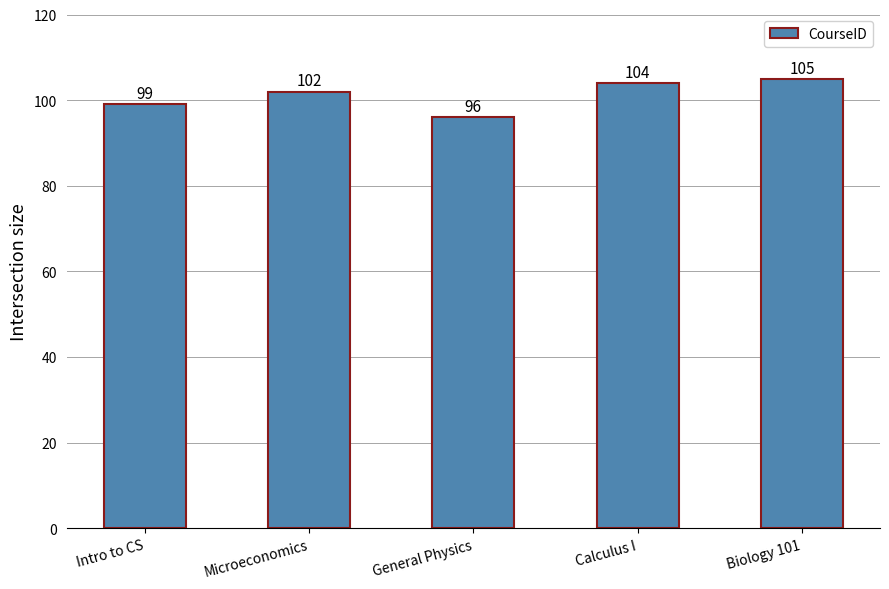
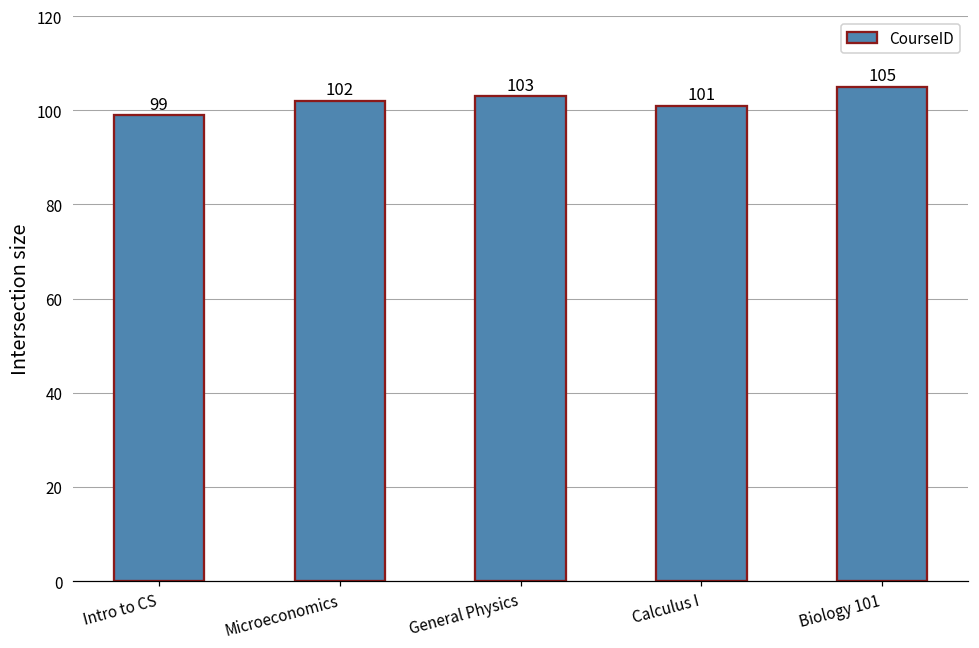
  {
    "Intro to CS": 99,
    "Microeconomics": 102,
-   "General Physics": 96,
-   "Calculus I": 104,
+   "General Physics": 103,
+   "Calculus I": 101,
    "Biology 101": 105
  }
